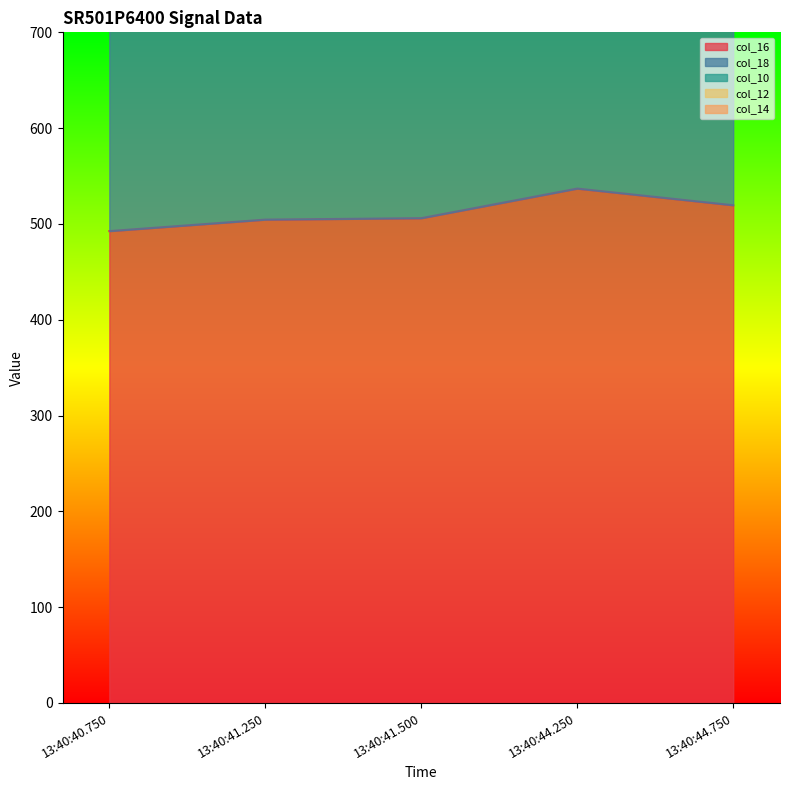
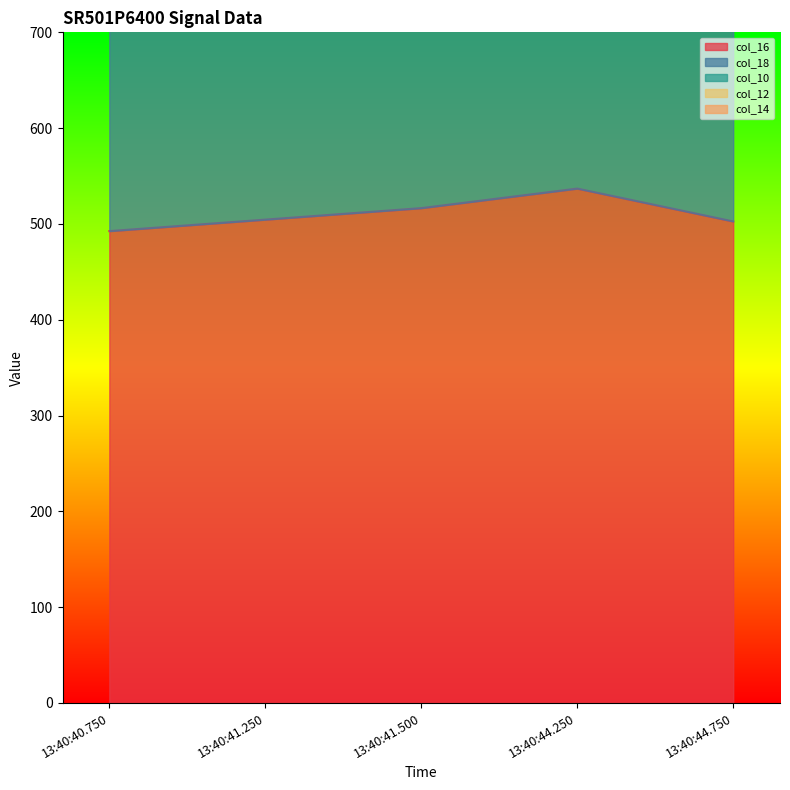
  {
    "col_16": {
      "13:40:40.750": 490,
      "13:40:41.250": 500,
-     "13:40:41.500": 510,
+     "13:40:41.500": 520,
      "13:40:44.250": 540,
-     "13:40:44.750": 520
+     "13:40:44.750": 500
    }
  }
